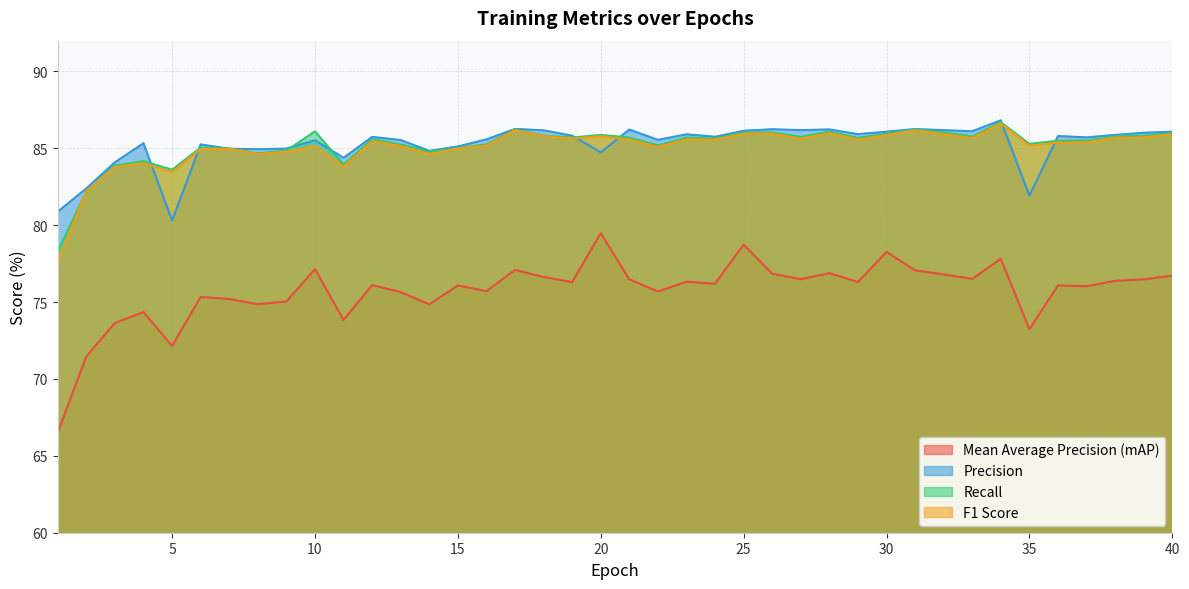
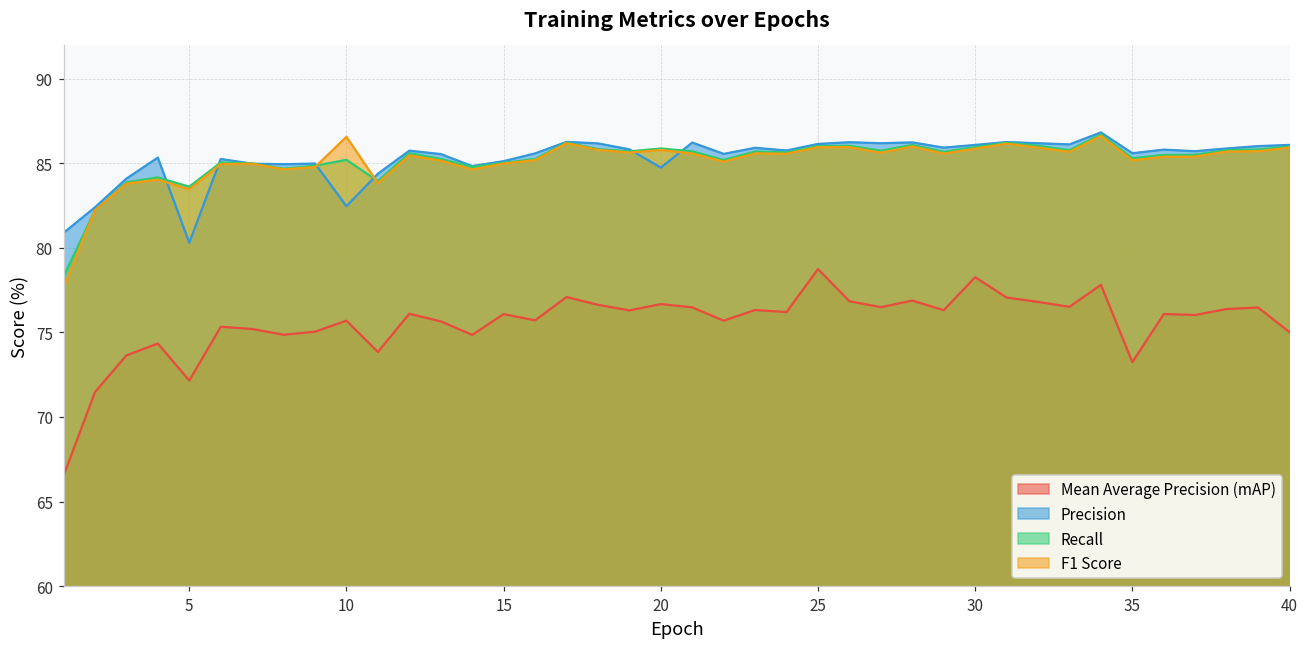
  {
    "Mean Average Precision (mAP)": {
      "5": 72.2,
-     "10": 77.1,
+     "10": 75.7,
      "15": 76.1,
-     "20": 79.5,
+     "20": 76.7,
      "25": 78.7,
      "30": 78.3,
      "35": 73.2,
-     "40": 76.7
+     "40": 75.0
    },
    "Precision": {
      "5": 80.3,
-     "10": 85.5,
+     "10": 82.5,
      "20": 84.7,
-     "35": 81.9
+     "35": 85.6
    },
    "Recall": {
-     "10": 86.1
+     "10": 85.2
    },
    "F1 Score": {
-     "10": 85.2
+     "10": 86.6
    }
  }
